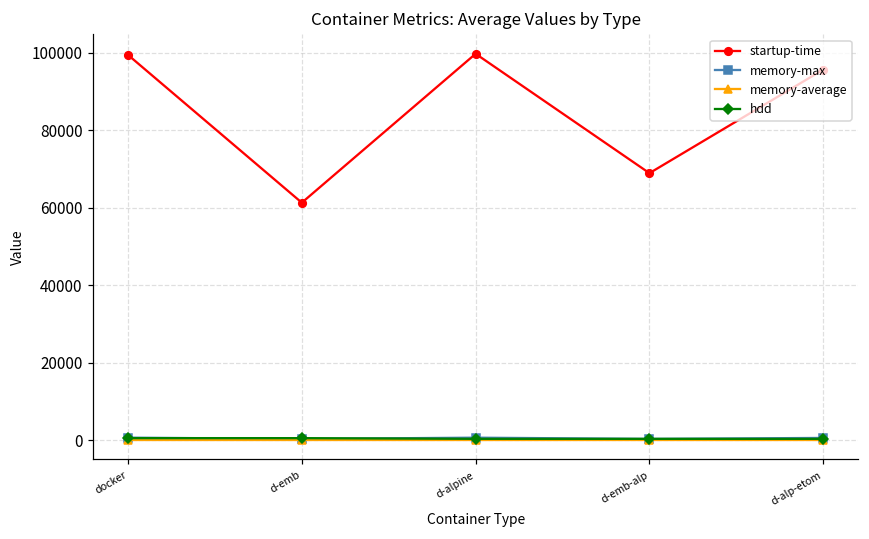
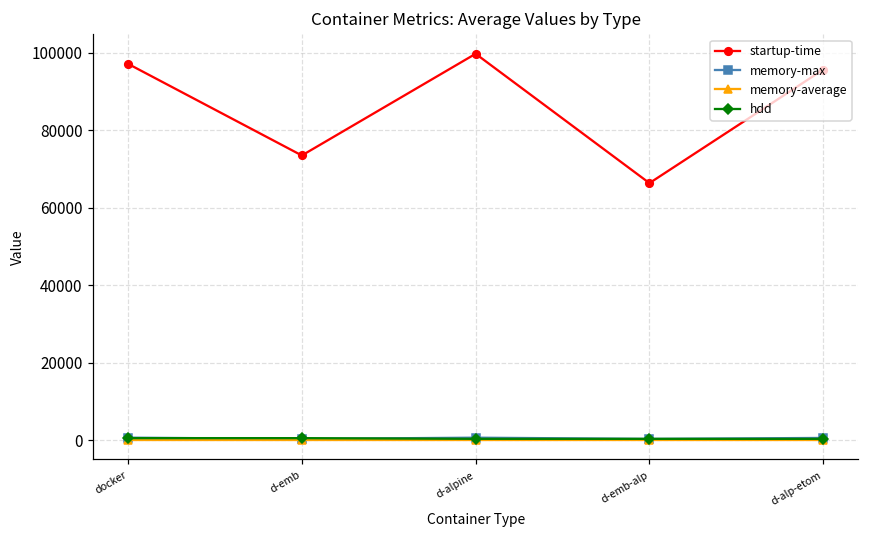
  {
    "startup-time": {
-     "docker": 99000,
-     "d-emb": 61000,
+     "docker": 97000,
+     "d-emb": 73000,
      "d-alpine": 100000,
-     "d-emb-alp": 69000
+     "d-emb-alp": 66000
    }
  }
